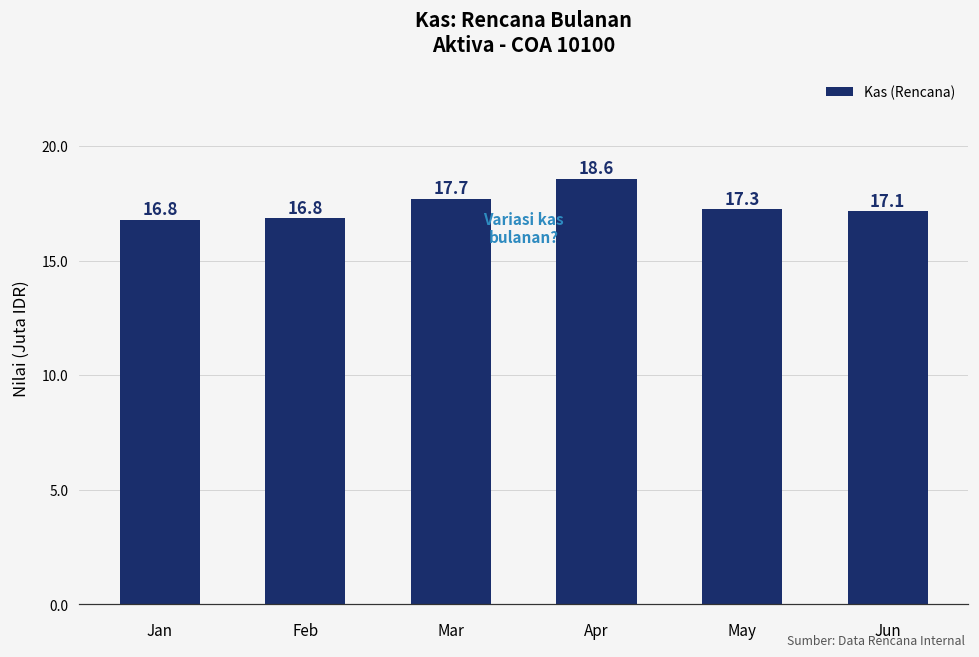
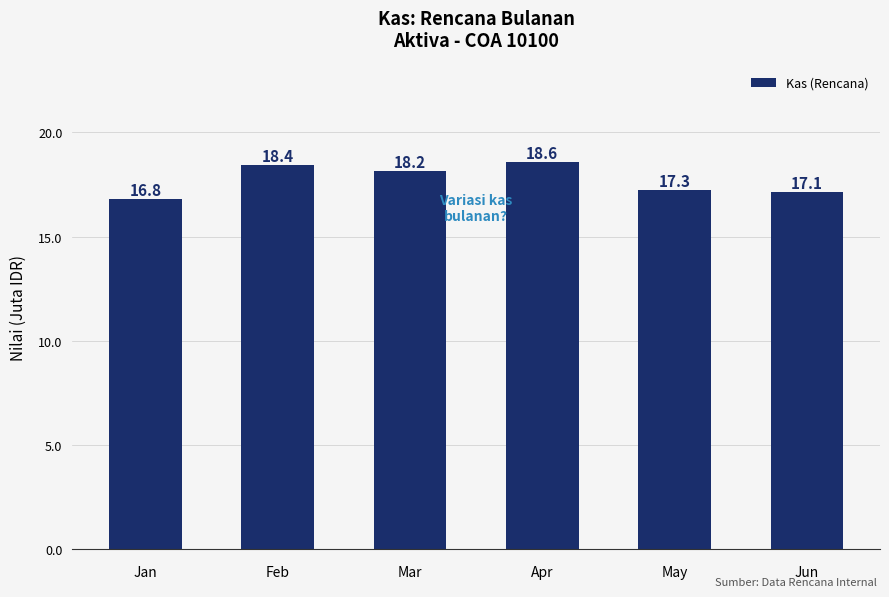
  {
    "Jan": 16.8,
-   "Feb": 16.8,
-   "Mar": 17.7,
+   "Feb": 18.4,
+   "Mar": 18.2,
    "Apr": 18.6,
    "May": 17.3,
    "Jun": 17.1
  }
